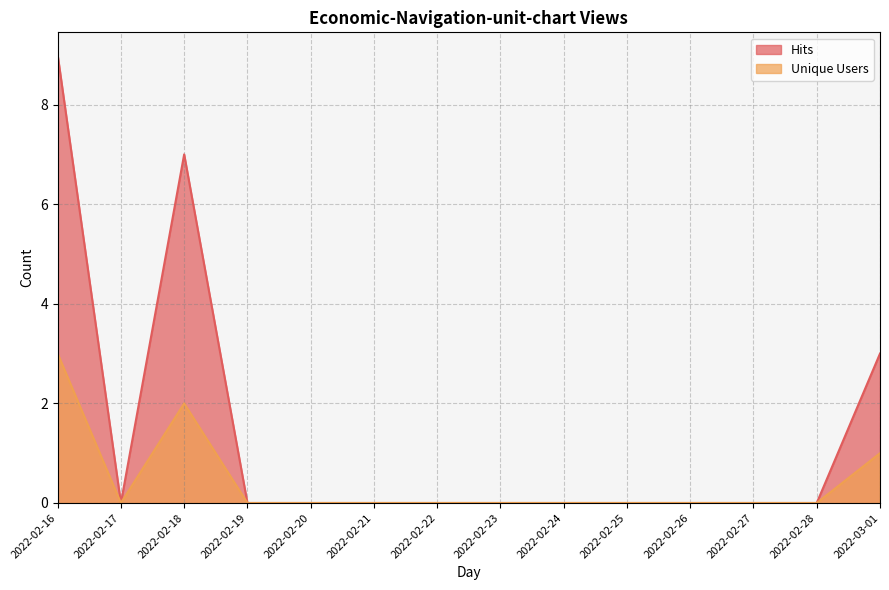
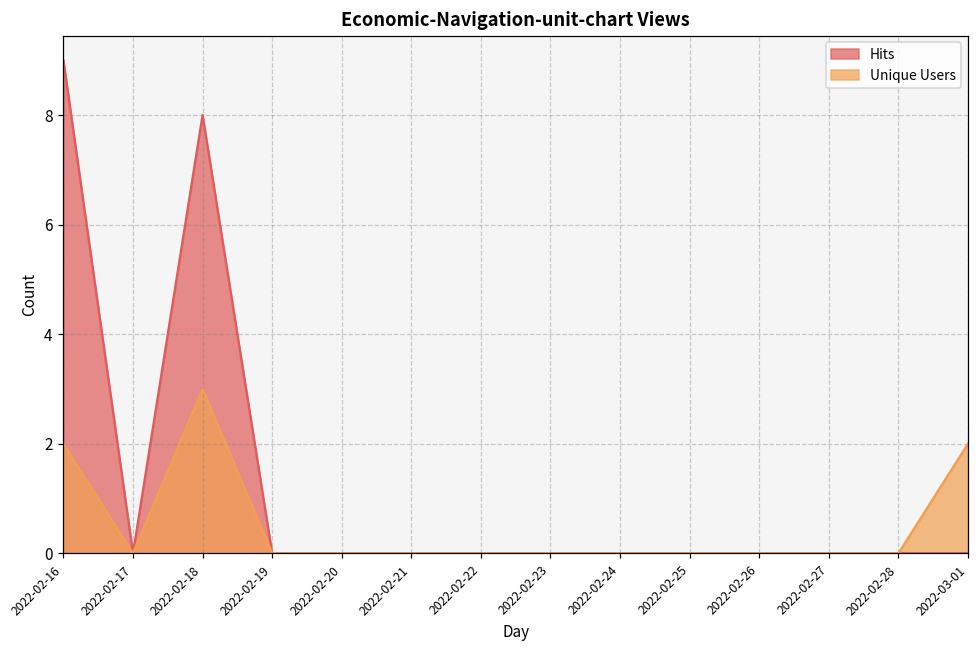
  {
    "Hits": {
      "2022-02-16": 9,
-     "2022-02-18": 7,
-     "2022-03-01": 3
+     "2022-02-18": 8,
+     "2022-03-01": 0
    },
    "Unique Users": {
-     "2022-02-16": 3,
-     "2022-02-18": 2,
-     "2022-03-01": 1
+     "2022-02-16": 2,
+     "2022-02-18": 3,
+     "2022-03-01": 2
    }
  }
